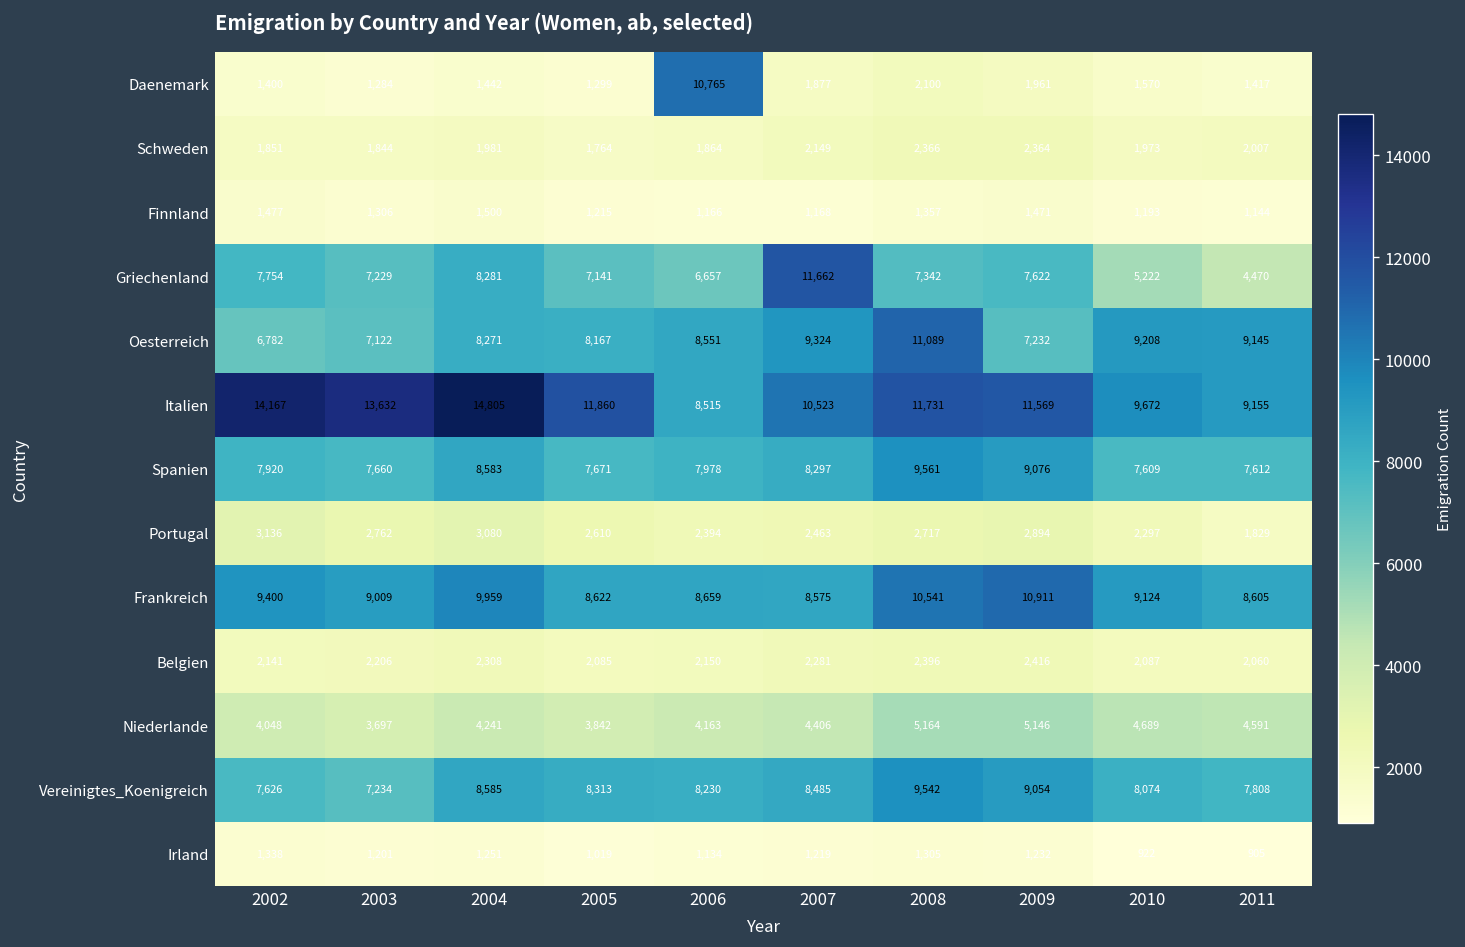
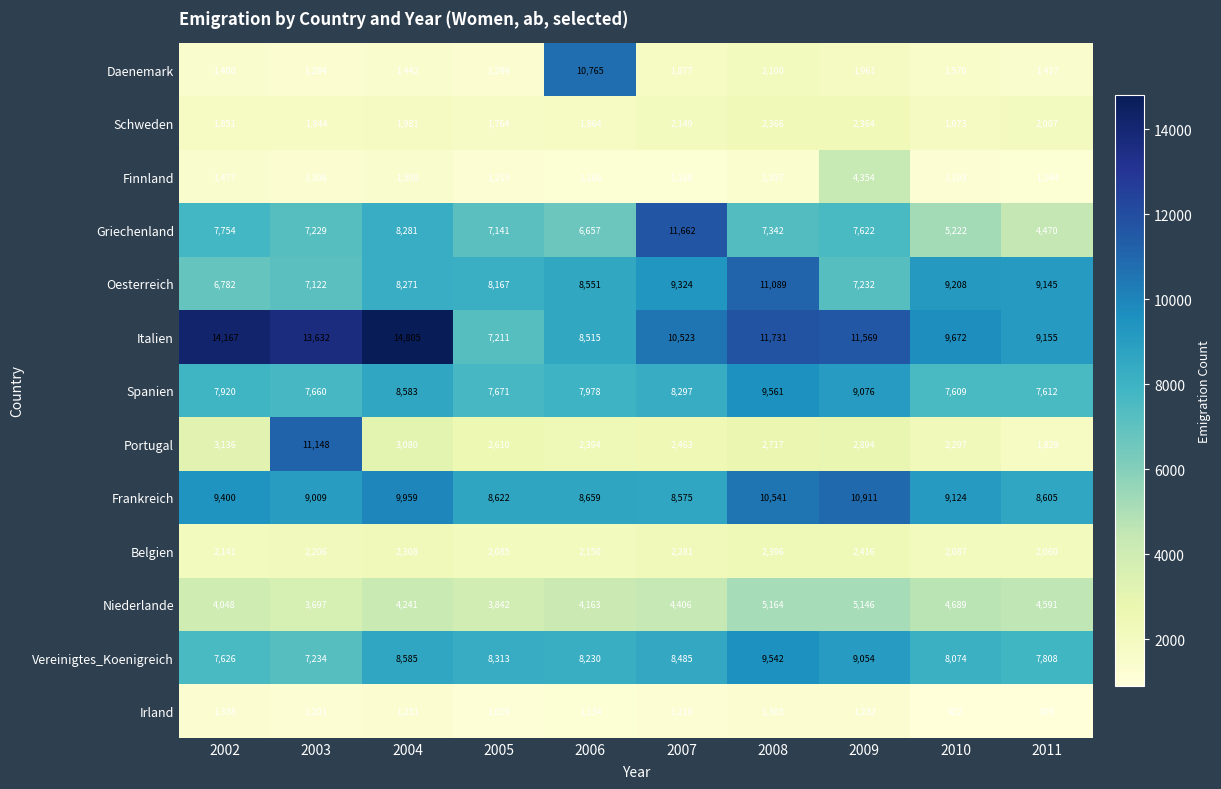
  {
    "Daenemark": {
      "2002": "1,400",
      "2004": "1,442",
      "2006": "10,765",
      "2007": "1,877",
      "2008": "2,100",
      "2009": "1,961",
      "2010": "1,570",
      "2011": "1,417"
    },
    "Schweden": {
      "2002": "1,851",
      "2003": "1,844",
      "2004": "1,981",
      "2005": "1,764",
      "2006": "1,864",
      "2007": "2,149",
      "2008": "2,366",
      "2009": "2,364",
      "2010": "1,973",
      "2011": "2,007"
    },
    "Finnland": {
      "2002": "1,477",
      "2004": "1,500",
      "2008": "1,357",
-     "2009": "1,471"
+     "2009": "4,354"
    },
    "Griechenland": {
      "2002": "7,754",
      "2003": "7,229",
      "2004": "8,281",
      "2005": "7,141",
      "2006": "6,657",
      "2007": "11,662",
      "2008": "7,342",
      "2009": "7,622",
      "2010": "5,222",
      "2011": "4,470"
    },
    "Oesterreich": {
      "2002": "6,782",
      "2003": "7,122",
      "2004": "8,271",
      "2005": "8,167",
      "2006": "8,551",
      "2007": "9,324",
      "2008": "11,089",
      "2009": "7,232",
      "2010": "9,208",
      "2011": "9,145"
    },
    "Italien": {
      "2002": "14,167",
      "2003": "13,632",
      "2004": "14,805",
-     "2005": "11,860",
+     "2005": "7,211",
      "2006": "8,515",
      "2007": "10,523",
      "2008": "11,731",
      "2009": "11,569",
      "2010": "9,672",
      "2011": "9,155"
    },
    "Spanien": {
      "2002": "7,920",
      "2003": "7,660",
      "2004": "8,583",
      "2005": "7,671",
      "2006": "7,978",
      "2007": "8,297",
      "2008": "9,561",
      "2009": "9,076",
      "2010": "7,609",
      "2011": "7,612"
    },
    "Portugal": {
      "2002": "3,136",
-     "2003": "2,762",
+     "2003": "11,148",
      "2004": "3,080",
      "2005": "2,610",
      "2006": "2,394",
      "2007": "2,463",
      "2008": "2,717",
      "2009": "2,894",
      "2010": "2,297",
      "2011": "1,829"
    },
    "Frankreich": {
      "2002": "9,400",
      "2003": "9,009",
      "2004": "9,959",
      "2005": "8,622",
      "2006": "8,659",
      "2007": "8,575",
      "2008": "10,541",
      "2009": "10,911",
      "2010": "9,124",
      "2011": "8,605"
    },
    "Belgien": {
      "2002": "2,141",
      "2003": "2,206",
      "2004": "2,308",
      "2005": "2,085",
      "2006": "2,150",
      "2007": "2,281",
      "2008": "2,396",
      "2009": "2,416",
      "2010": "2,087",
      "2011": "2,060"
    },
    "Niederlande": {
      "2002": "4,048",
      "2003": "3,697",
      "2004": "4,241",
      "2005": "3,842",
      "2006": "4,163",
      "2007": "4,406",
      "2008": "5,164",
      "2009": "5,146",
      "2010": "4,689",
      "2011": "4,591"
    },
    "Vereinigtes_Koenigreich": {
      "2002": "7,626",
      "2003": "7,234",
      "2004": "8,585",
      "2005": "8,313",
      "2006": "8,230",
      "2007": "8,485",
      "2008": "9,542",
      "2009": "9,054",
      "2010": "8,074",
      "2011": "7,808"
    }
  }
